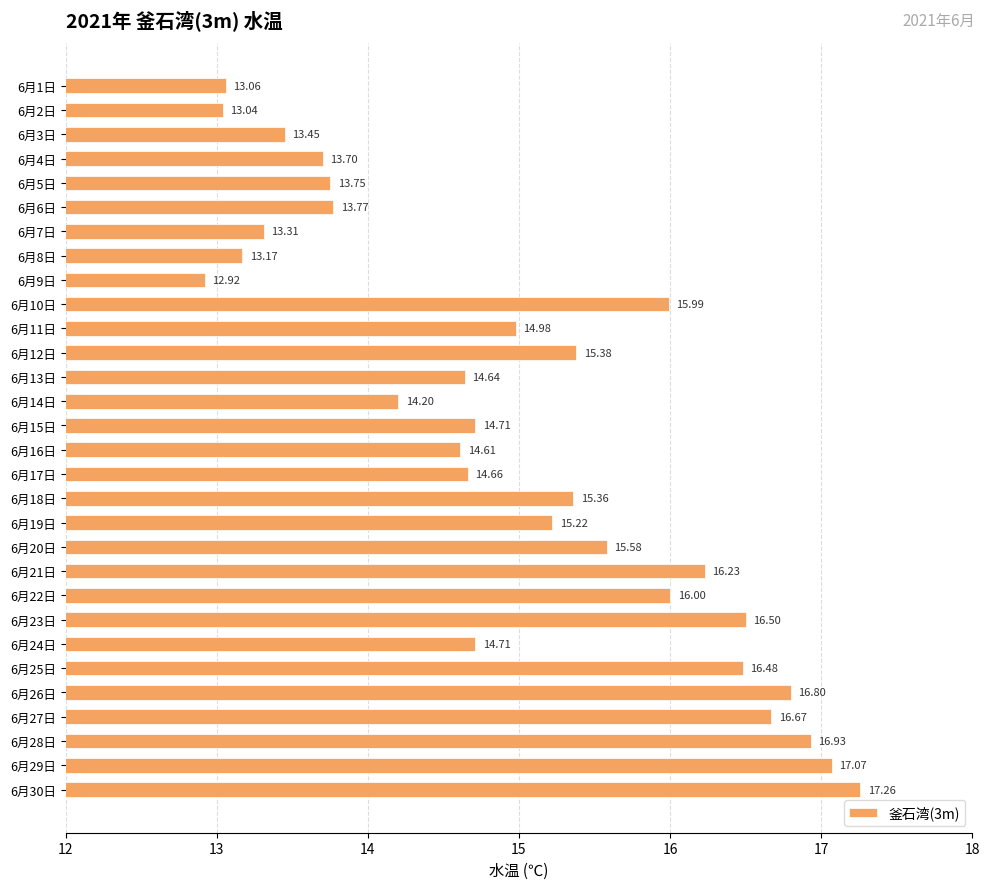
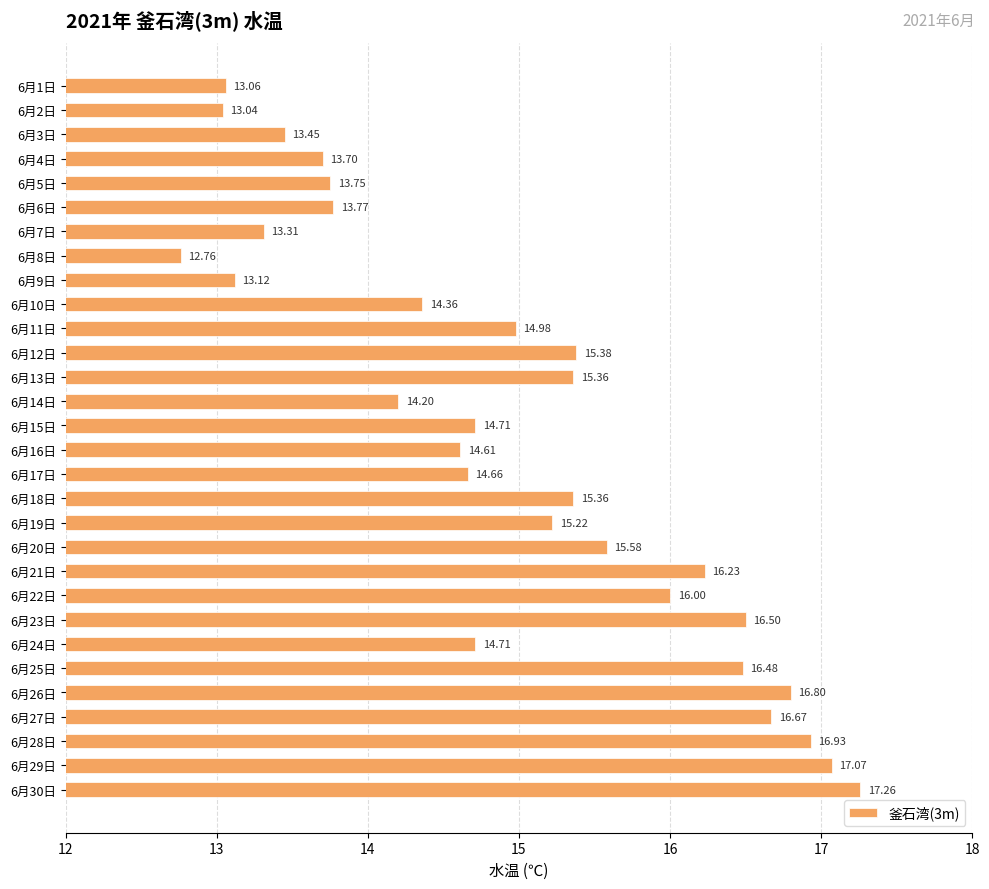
  {
    "6月1日": 13.06,
    "6月2日": 13.04,
    "6月3日": 13.45,
    "6月4日": 13.70,
    "6月5日": 13.75,
    "6月6日": 13.77,
    "6月7日": 13.31,
-   "6月8日": 13.17,
-   "6月9日": 12.92,
-   "6月10日": 15.99,
+   "6月8日": 12.76,
+   "6月9日": 13.12,
+   "6月10日": 14.36,
    "6月11日": 14.98,
    "6月12日": 15.38,
-   "6月13日": 14.64,
+   "6月13日": 15.36,
    "6月14日": 14.20,
    "6月15日": 14.71,
    "6月16日": 14.61,
    "6月17日": 14.66,
    "6月18日": 15.36,
    "6月19日": 15.22,
    "6月20日": 15.58,
    "6月21日": 16.23,
    "6月22日": 16.00,
    "6月23日": 16.50,
    "6月24日": 14.71,
    "6月25日": 16.48,
    "6月26日": 16.80,
    "6月27日": 16.67,
    "6月28日": 16.93,
    "6月29日": 17.07,
    "6月30日": 17.26
  }
